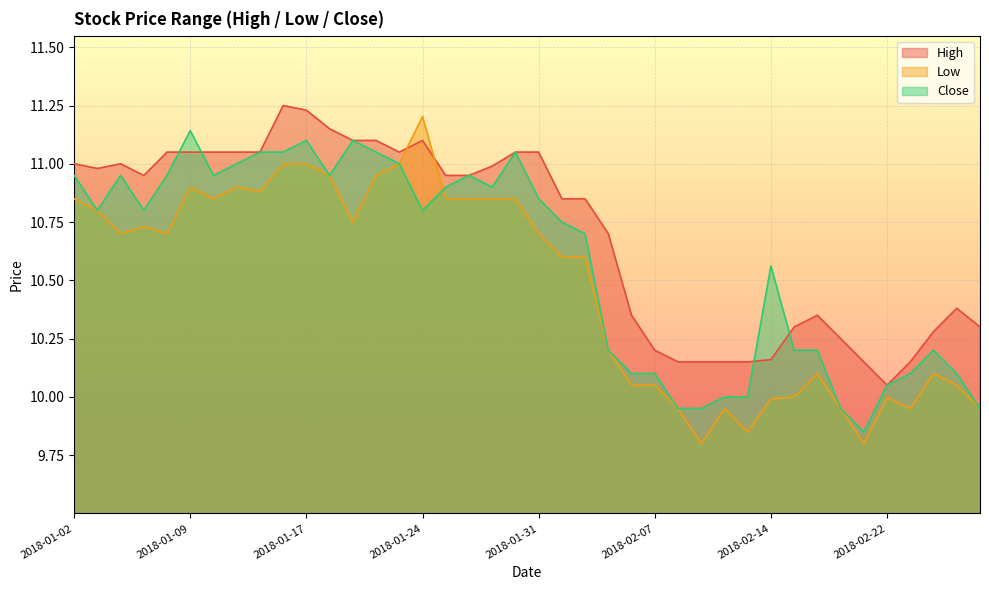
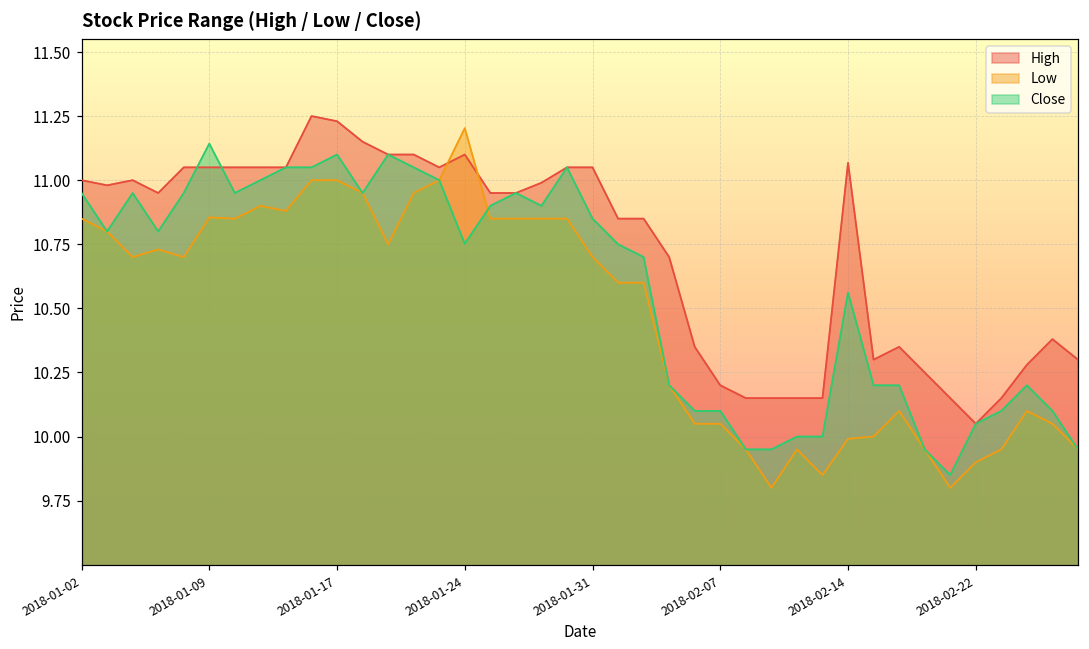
  {
    "High": {
      "2018-01-02": 11.00,
      "2018-01-09": 11.05,
      "2018-01-17": 11.23,
      "2018-01-24": 11.10,
      "2018-01-31": 11.05,
      "2018-02-07": 10.20,
-     "2018-02-14": 10.16
+     "2018-02-14": 11.07
    },
    "Low": {
      "2018-01-02": 10.85,
-     "2018-01-09": 10.90,
+     "2018-01-09": 10.85,
      "2018-01-17": 11.00,
      "2018-01-24": 11.20,
      "2018-01-31": 10.70,
      "2018-02-07": 10.05,
      "2018-02-14": 9.99,
-     "2018-02-22": 10.00
+     "2018-02-22": 9.90
    },
    "Close": {
      "2018-01-02": 10.95,
      "2018-01-09": 11.14,
      "2018-01-17": 11.10,
-     "2018-01-24": 10.80,
+     "2018-01-24": 10.75,
      "2018-01-31": 10.85,
      "2018-02-07": 10.10,
      "2018-02-14": 10.56
    }
  }
